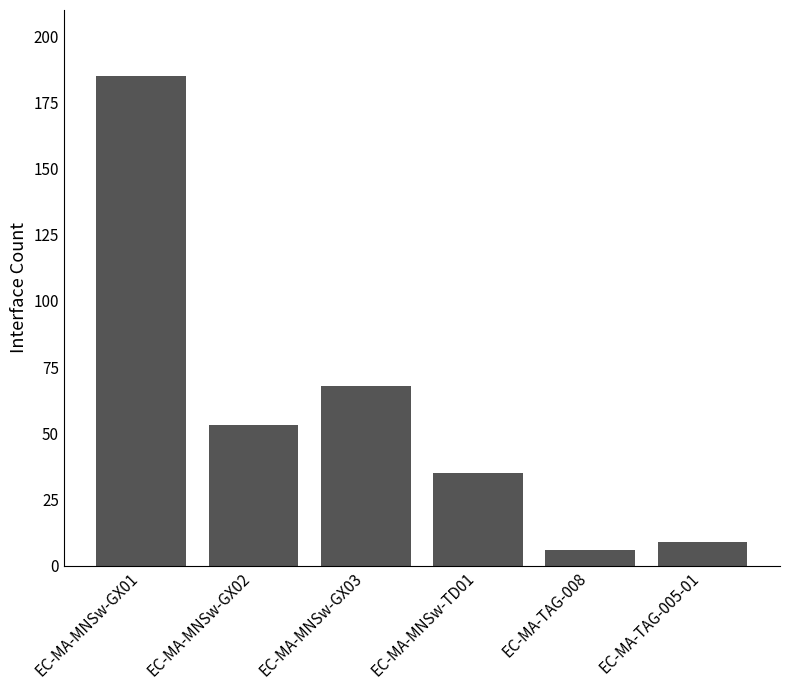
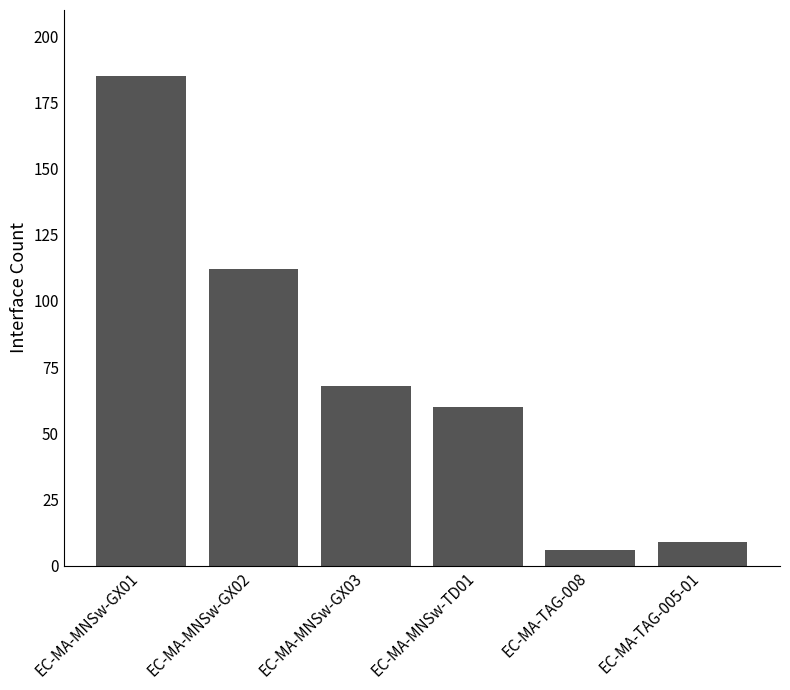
  {
    "EC-MA-MNSw-GX01": 185,
-   "EC-MA-MNSw-GX02": 53,
+   "EC-MA-MNSw-GX02": 112,
    "EC-MA-MNSw-GX03": 68,
-   "EC-MA-MNSw-TD01": 35,
+   "EC-MA-MNSw-TD01": 60,
    "EC-MA-TAG-008": 6,
    "EC-MA-TAG-005-01": 9
  }
